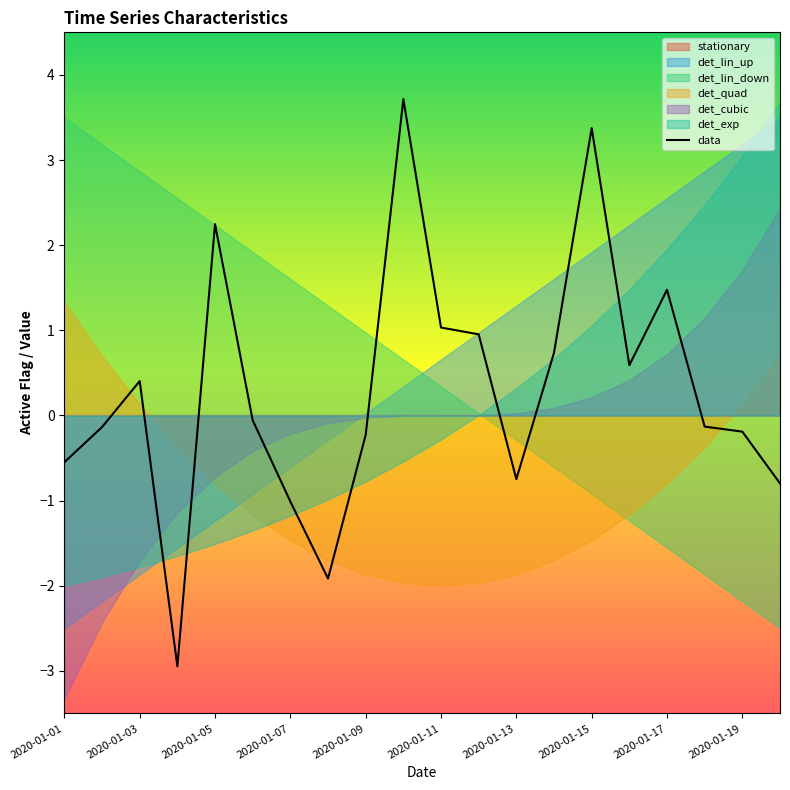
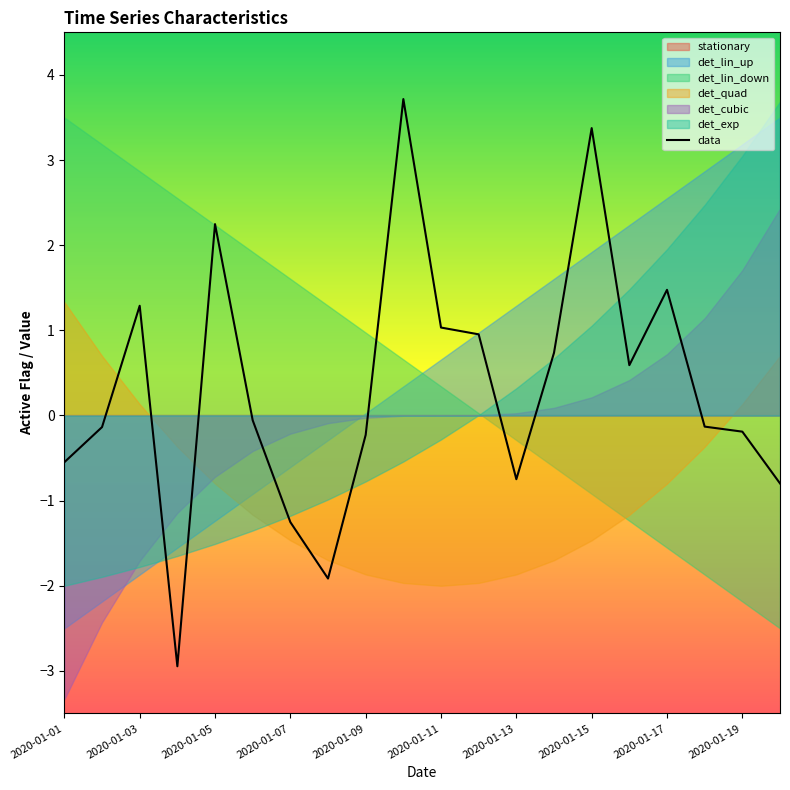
  {
    "data": {
      "2020-01-01": -0.5,
-     "2020-01-03": 0.4,
-     "2020-01-07": -1.0,
+     "2020-01-03": 1.3,
+     "2020-01-07": -1.3,
      "2020-01-09": -0.2,
      "2020-01-11": 1.0,
      "2020-01-13": -0.7,
      "2020-01-15": 3.4,
      "2020-01-17": 1.5,
      "2020-01-19": -0.2
    }
  }
